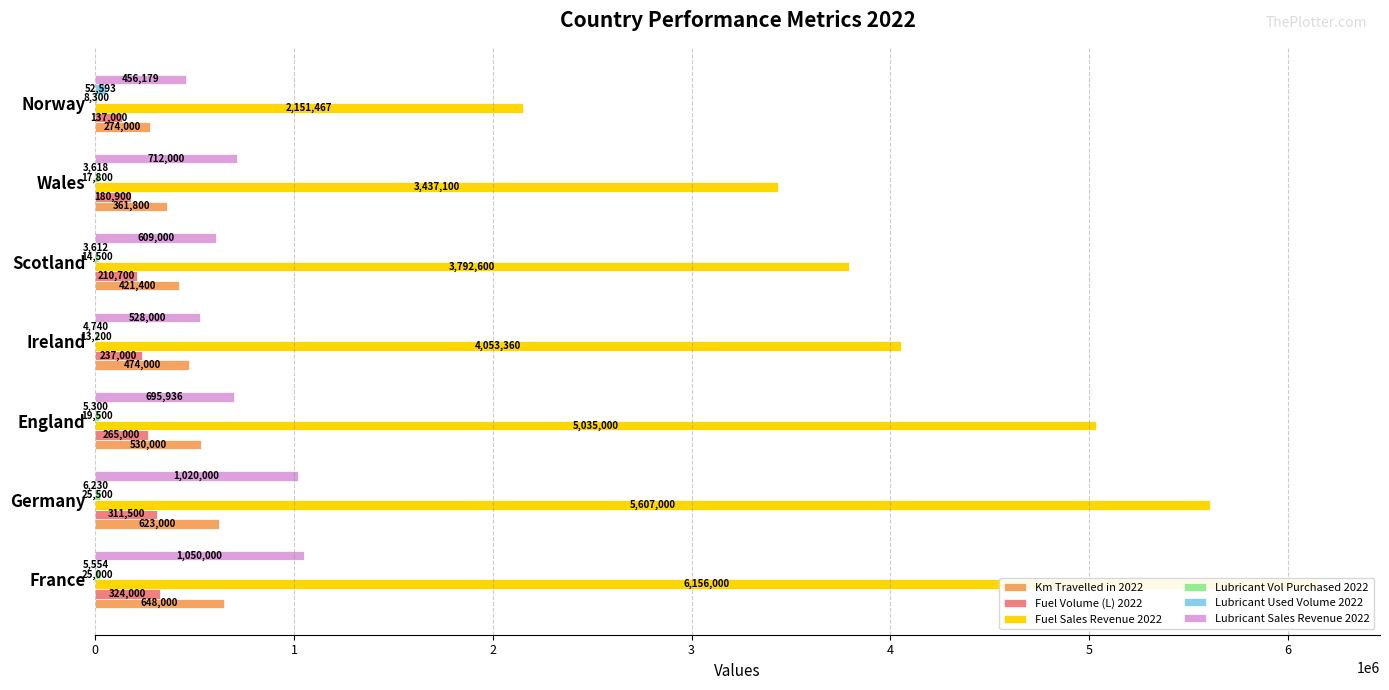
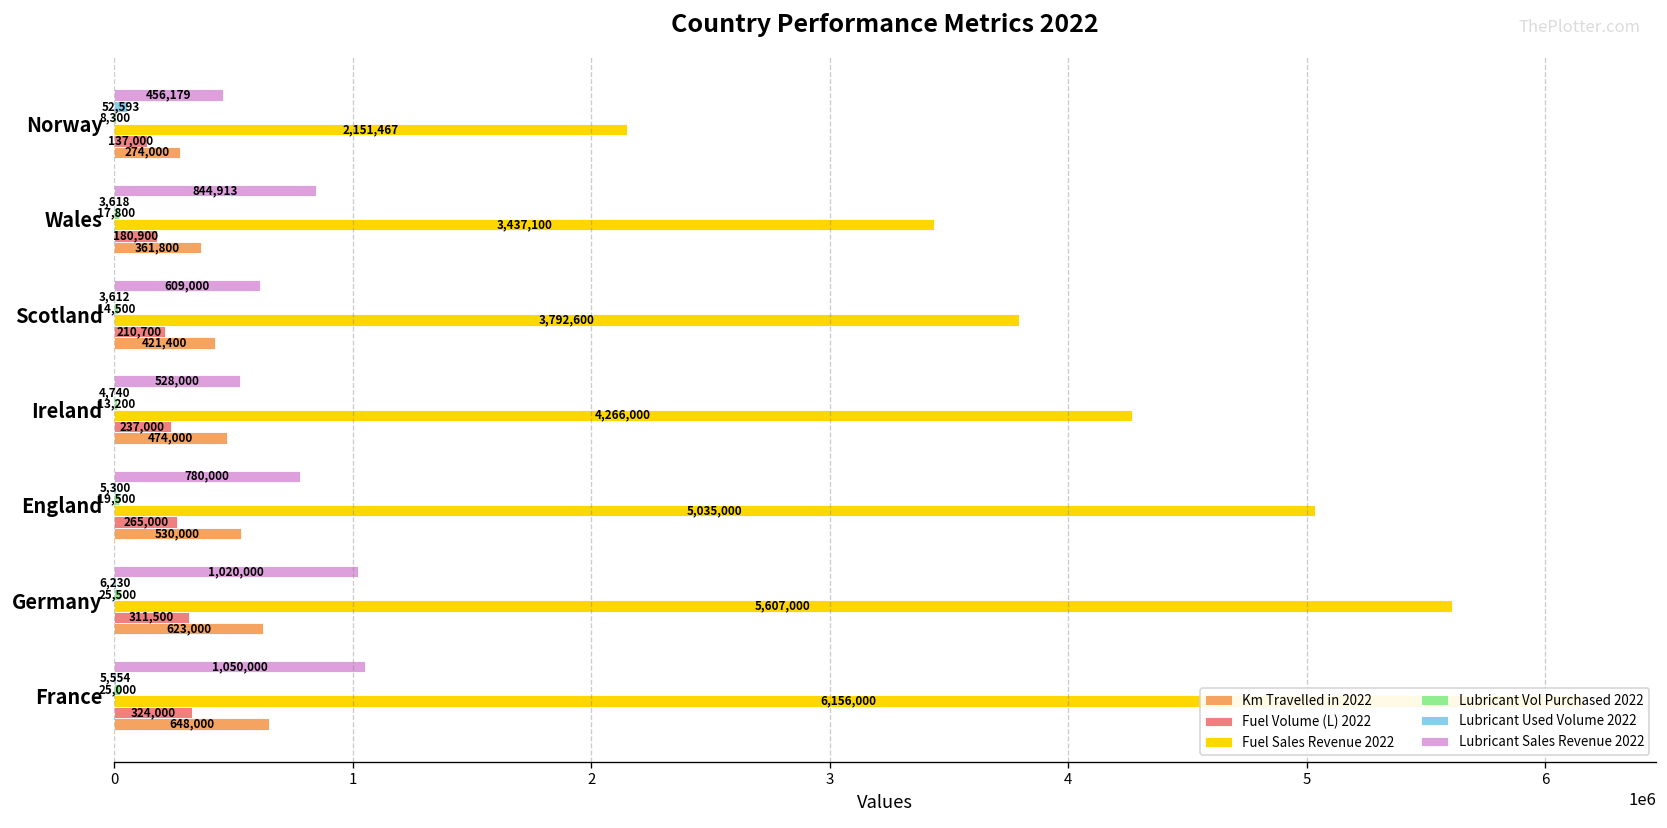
  {
    "Fuel Sales Revenue 2022": {
      "Norway": "2,151,467",
      "Wales": "3,437,100",
      "Scotland": "3,792,600",
-     "Ireland": "4,053,360",
+     "Ireland": "4,266,000",
      "England": "5,035,000",
      "Germany": "5,607,000"
    },
    "Lubricant Vol Purchased 2022": {
      "Norway": "8,300",
      "Wales": "17,800",
      "Scotland": "14,500",
      "Ireland": "13,200",
      "England": "19,500",
      "Germany": "25,500",
      "France": "25,000"
    },
    "Lubricant Used Volume 2022": {
      "Norway": "52,593",
      "Wales": "3,618",
      "Scotland": "3,612",
      "Ireland": "4,740",
      "England": "5,300",
      "Germany": "6,230",
      "France": "5,554"
    },
    "Lubricant Sales Revenue 2022": {
      "Norway": "456,179",
-     "Wales": "712,000",
+     "Wales": "844,913",
      "Scotland": "609,000",
      "Ireland": "528,000",
-     "England": "695,936",
+     "England": "780,000",
      "Germany": "1,020,000",
      "France": "1,050,000"
    }
  }
